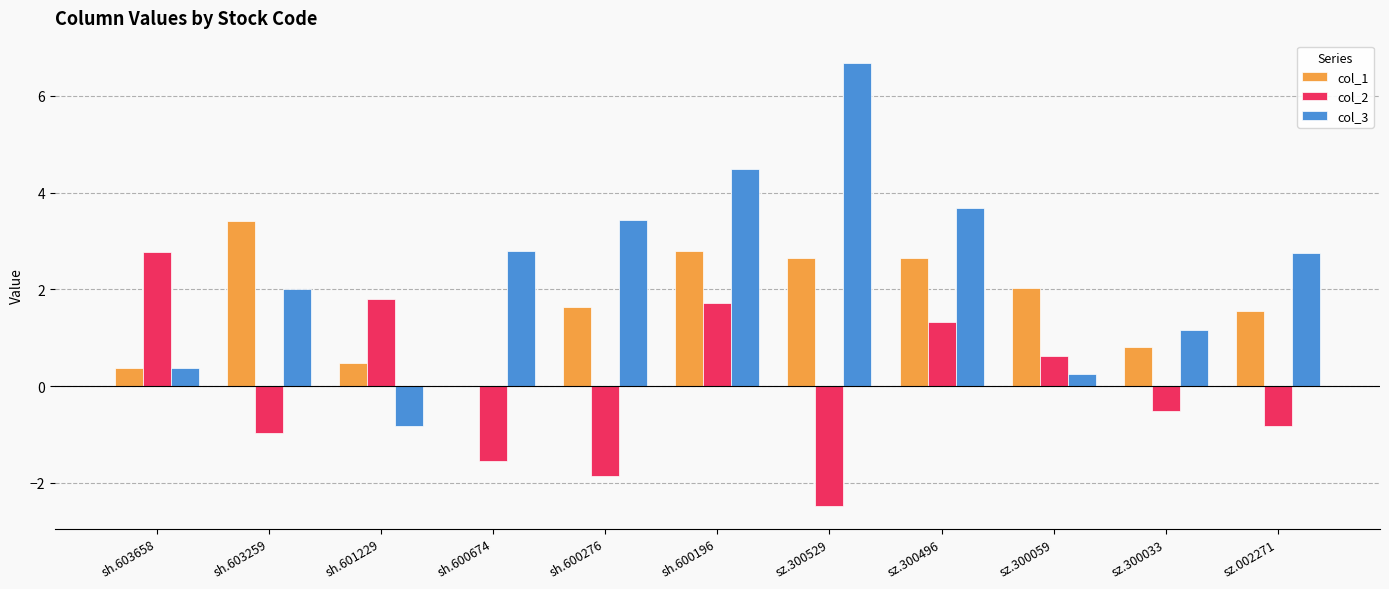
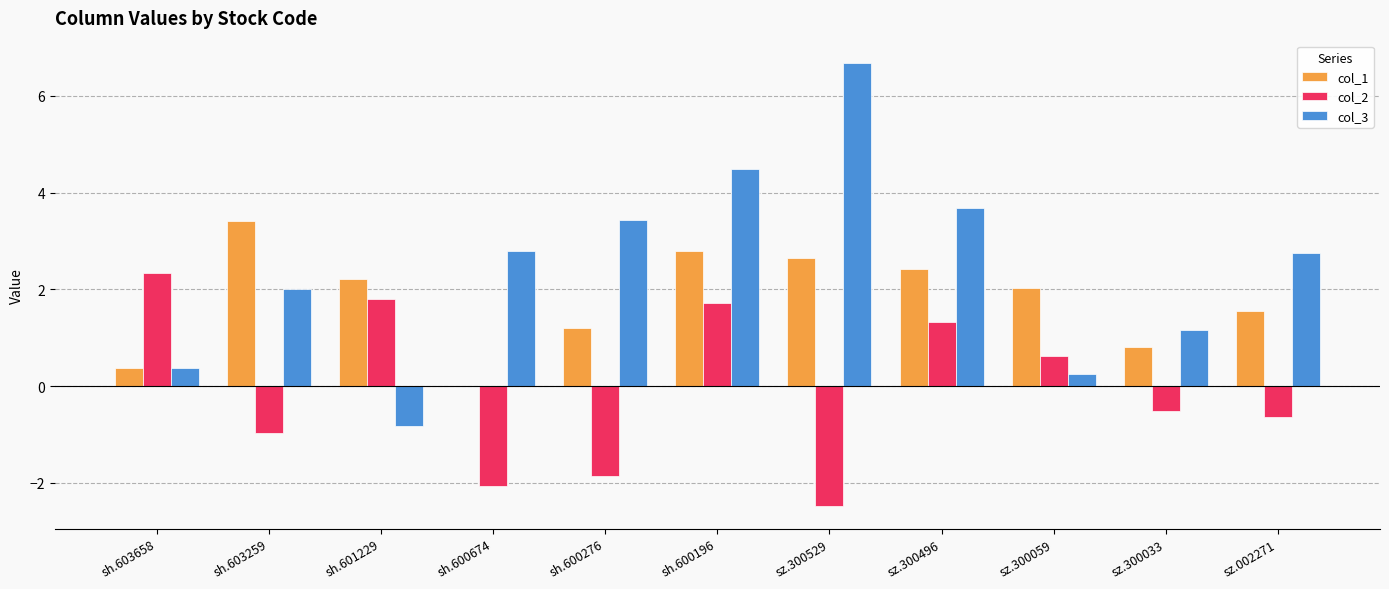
  {
    "col_1": {
      "sh.603658": 0.4,
      "sh.603259": 3.4,
-     "sh.601229": 0.5,
+     "sh.601229": 2.2,
      "sh.600674": 0.0,
-     "sh.600276": 1.6,
+     "sh.600276": 1.2,
      "sh.600196": 2.8,
      "sz.300529": 2.7,
-     "sz.300496": 2.6,
+     "sz.300496": 2.4,
      "sz.300059": 2.0,
      "sz.300033": 0.8,
      "sz.002271": 1.5
    },
    "col_2": {
-     "sh.603658": 2.8,
+     "sh.603658": 2.3,
      "sh.603259": -1.0,
      "sh.601229": 1.8,
-     "sh.600674": -1.5,
+     "sh.600674": -2.1,
      "sh.600276": -1.9,
      "sh.600196": 1.7,
      "sz.300529": -2.5,
      "sz.300496": 1.3,
      "sz.300059": 0.6,
      "sz.300033": -0.5,
-     "sz.002271": -0.8
+     "sz.002271": -0.6
    },
    "col_3": {
      "sh.603658": 0.4,
      "sh.603259": 2.0,
      "sh.601229": -0.8,
      "sh.600674": 2.8,
      "sh.600276": 3.4,
      "sh.600196": 4.5,
      "sz.300529": 6.7,
      "sz.300496": 3.7,
      "sz.300059": 0.3,
      "sz.300033": 1.2,
      "sz.002271": 2.7
    }
  }
